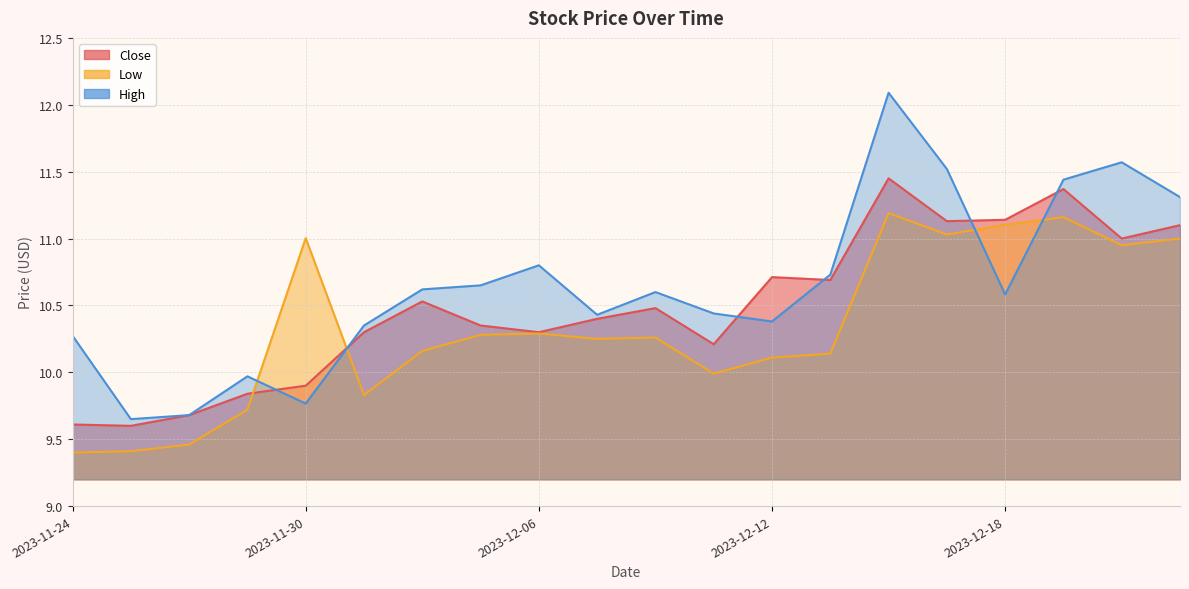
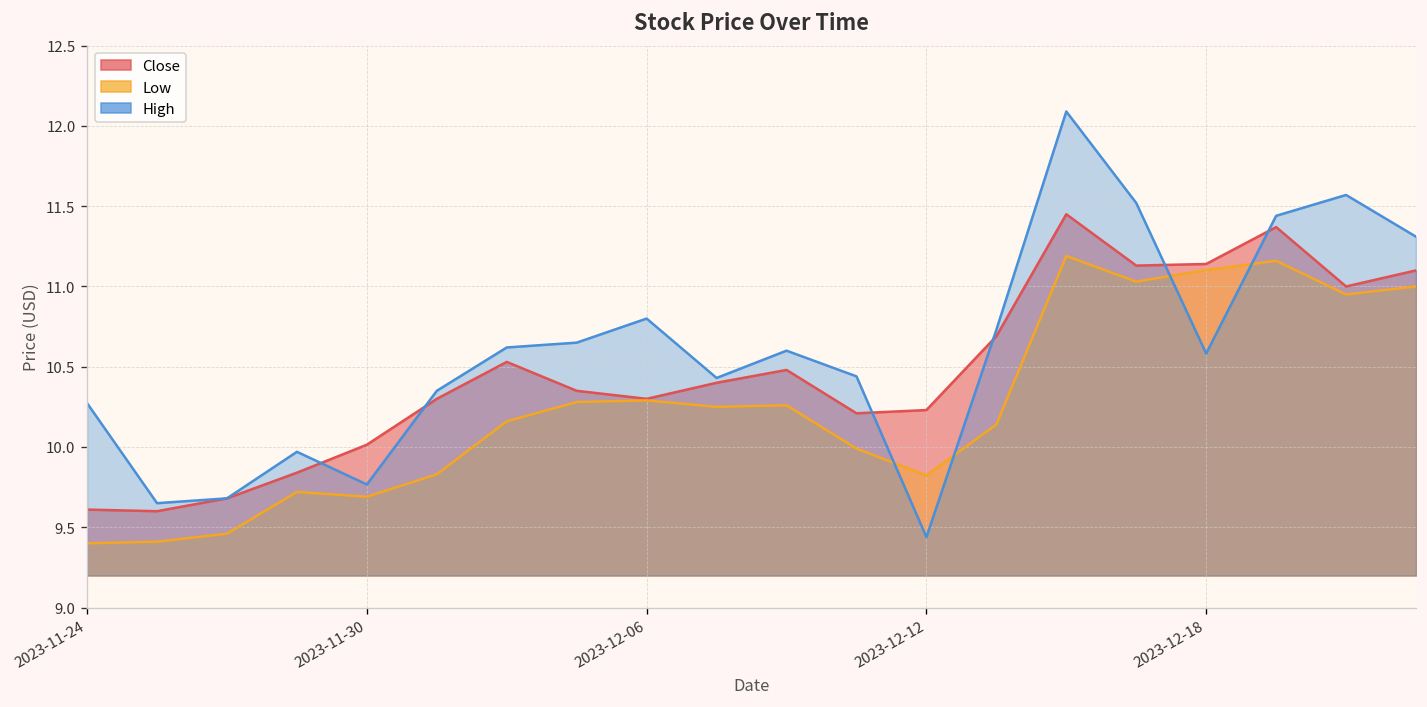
  {
    "Close": {
      "2023-11-24": 9.61,
-     "2023-11-30": 9.90,
-     "2023-12-12": 10.71,
+     "2023-11-30": 10.01,
+     "2023-12-12": 10.23,
      "2023-12-18": 11.14
    },
    "Low": {
      "2023-11-24": 9.40,
-     "2023-11-30": 11.00,
-     "2023-12-12": 10.11,
+     "2023-11-30": 9.69,
+     "2023-12-12": 9.82,
      "2023-12-18": 11.10
    },
    "High": {
      "2023-11-24": 10.27,
      "2023-11-30": 9.77,
      "2023-12-06": 10.80,
-     "2023-12-12": 10.38,
+     "2023-12-12": 9.44,
      "2023-12-18": 10.58
    }
  }
